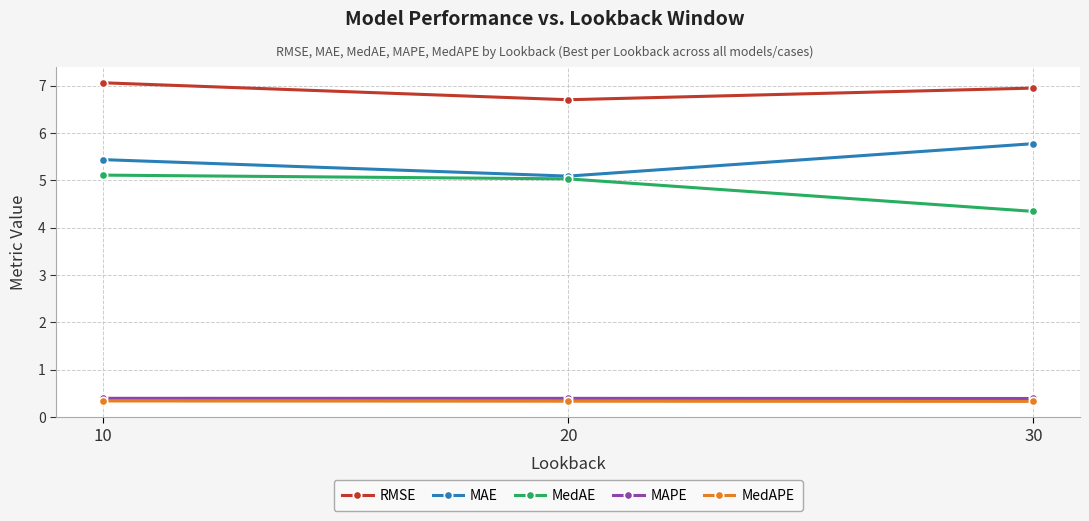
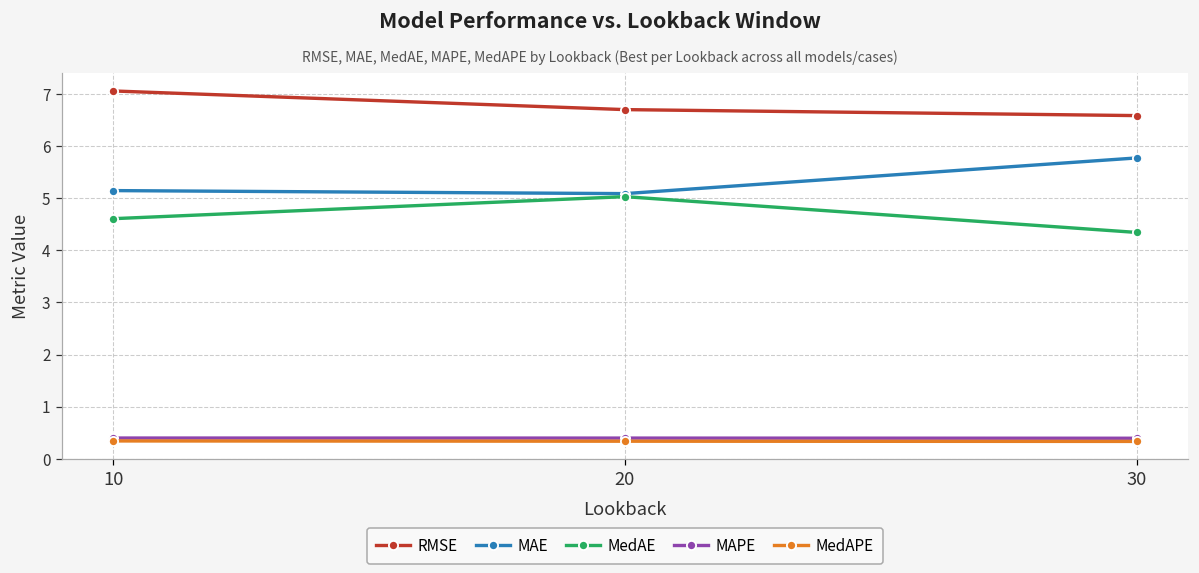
  {
    "RMSE": {
      "10": 7.1,
      "20": 6.7,
-     "30": 6.9
+     "30": 6.6
    },
    "MAE": {
-     "10": 5.4,
+     "10": 5.1,
      "20": 5.1,
      "30": 5.8
    },
    "MedAE": {
-     "10": 5.1,
+     "10": 4.6,
      "20": 5.0,
      "30": 4.3
    },
    "MAPE": {
      "10": 0.4,
      "20": 0.4,
      "30": 0.4
    },
    "MedAPE": {
      "10": 0.3,
      "20": 0.3,
      "30": 0.3
    }
  }
